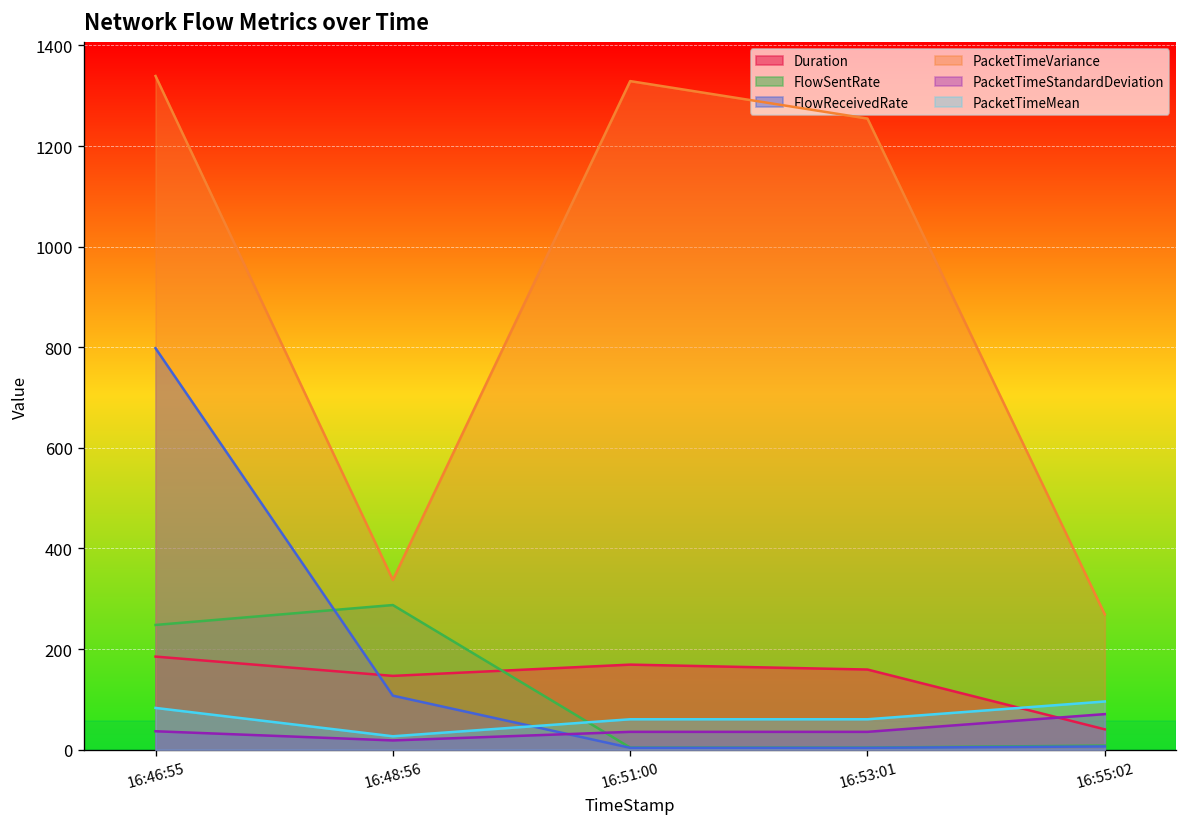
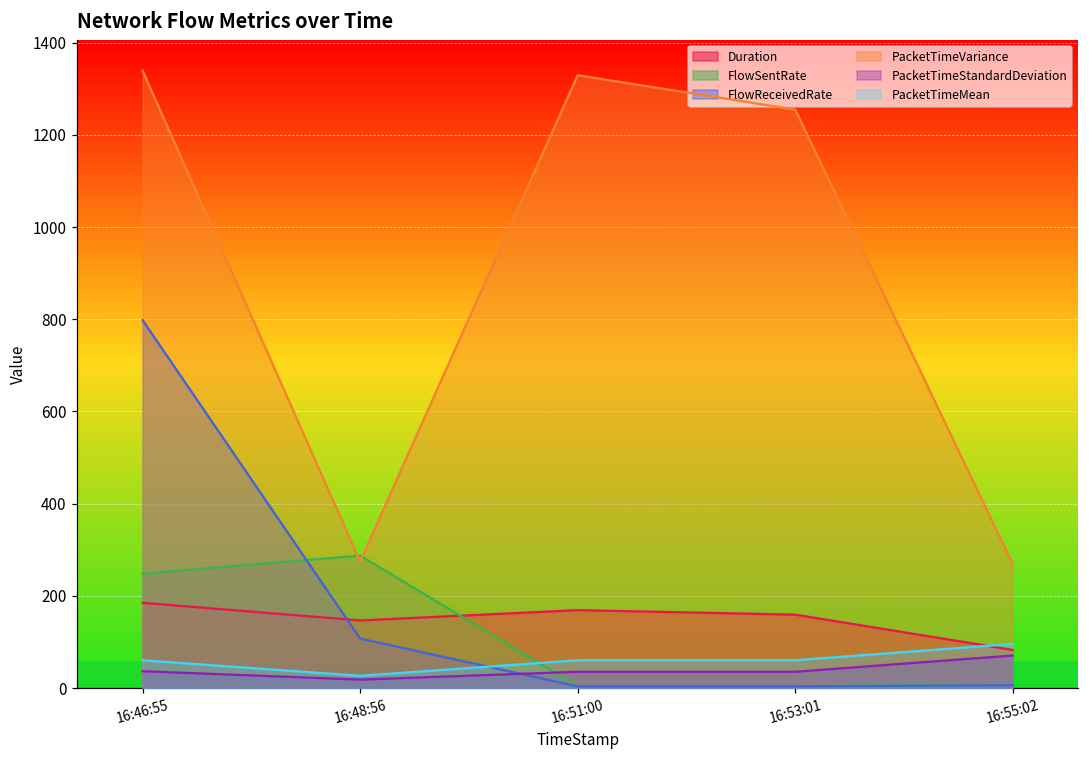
  {
    "Duration": {
      "16:46:55": 190,
      "16:48:56": 150,
      "16:51:00": 170,
      "16:53:01": 160,
-     "16:55:02": 40
+     "16:55:02": 80
    },
    "FlowSentRate": {
      "16:46:55": 250,
      "16:48:56": 290
    },
    "FlowReceivedRate": {
      "16:46:55": 800,
      "16:48:56": 110
    },
    "PacketTimeVariance": {
      "16:46:55": 1340,
-     "16:48:56": 340,
+     "16:48:56": 270,
      "16:51:00": 1330,
      "16:53:01": 1250,
      "16:55:02": 270
    },
    "PacketTimeStandardDeviation": {
      "16:46:55": 40,
      "16:48:56": 20,
      "16:51:00": 40,
      "16:53:01": 40,
      "16:55:02": 70
    },
    "PacketTimeMean": {
-     "16:46:55": 80,
+     "16:46:55": 60,
      "16:48:56": 30,
      "16:51:00": 60,
      "16:53:01": 60,
      "16:55:02": 100
    }
  }
